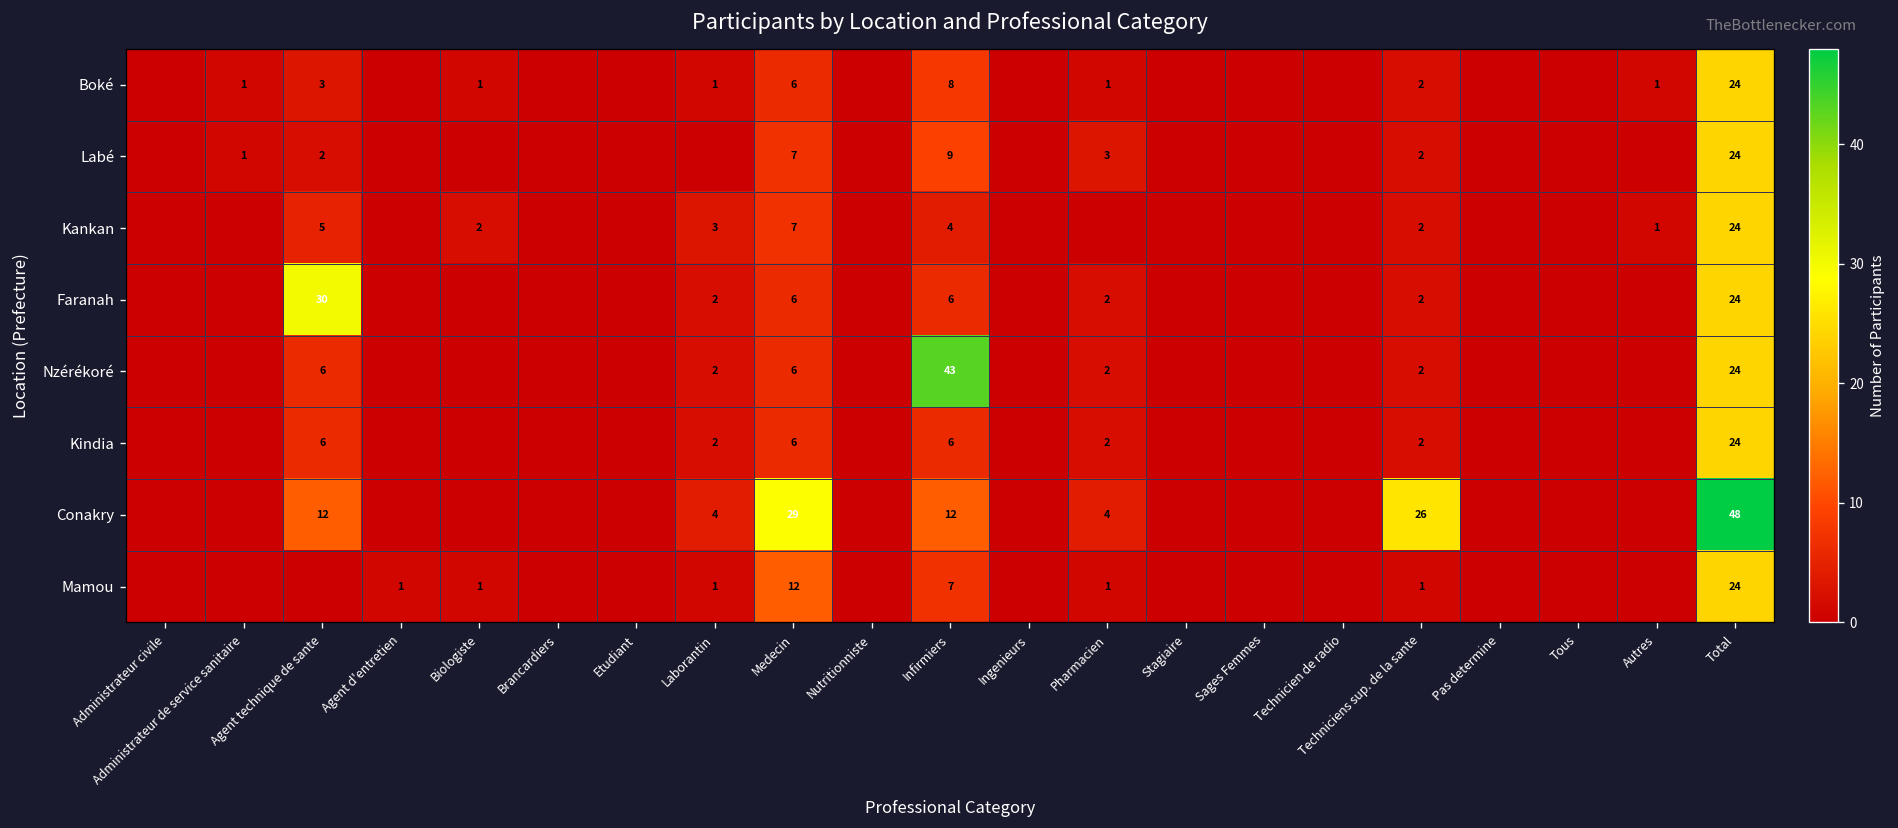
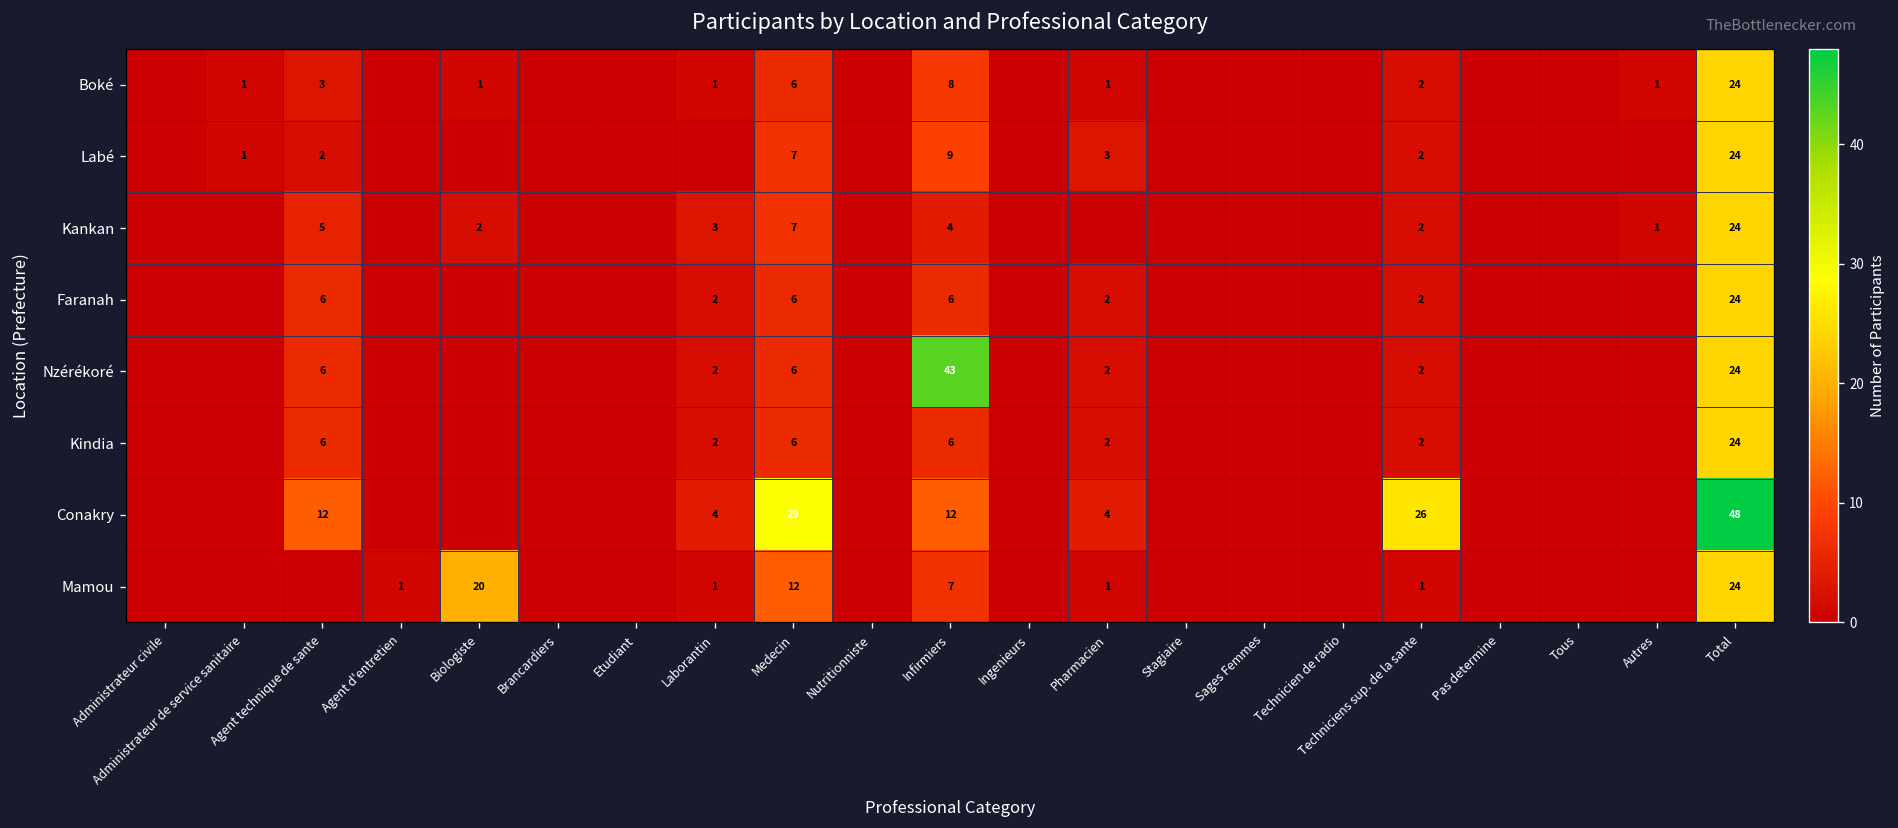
  {
    "Boké": {
      "Administrateur de service sanitaire": 1,
      "Agent technique de sante": 3,
      "Biologiste": 1,
      "Laborantin": 1,
      "Medecin": 6,
      "Infirmiers": 8,
      "Pharmacien": 1,
      "Techniciens sup. de la sante": 2,
      "Autres": 1,
      "Total": 24
    },
    "Labé": {
      "Administrateur de service sanitaire": 1,
      "Agent technique de sante": 2,
      "Medecin": 7,
      "Infirmiers": 9,
      "Pharmacien": 3,
      "Techniciens sup. de la sante": 2,
      "Total": 24
    },
    "Kankan": {
      "Agent technique de sante": 5,
      "Biologiste": 2,
      "Laborantin": 3,
      "Medecin": 7,
      "Infirmiers": 4,
      "Techniciens sup. de la sante": 2,
      "Autres": 1,
      "Total": 24
    },
    "Faranah": {
-     "Agent technique de sante": 30,
+     "Agent technique de sante": 6,
      "Laborantin": 2,
      "Medecin": 6,
      "Infirmiers": 6,
      "Pharmacien": 2,
      "Techniciens sup. de la sante": 2,
      "Total": 24
    },
    "Nzérékoré": {
      "Agent technique de sante": 6,
      "Laborantin": 2,
      "Medecin": 6,
      "Infirmiers": 43,
      "Pharmacien": 2,
      "Techniciens sup. de la sante": 2,
      "Total": 24
    },
    "Kindia": {
      "Agent technique de sante": 6,
      "Laborantin": 2,
      "Medecin": 6,
      "Infirmiers": 6,
      "Pharmacien": 2,
      "Techniciens sup. de la sante": 2,
      "Total": 24
    },
    "Conakry": {
      "Agent technique de sante": 12,
      "Laborantin": 4,
      "Medecin": 29,
      "Infirmiers": 12,
      "Pharmacien": 4,
      "Techniciens sup. de la sante": 26,
      "Total": 48
    },
    "Mamou": {
      "Agent d'entretien": 1,
-     "Biologiste": 1,
+     "Biologiste": 20,
      "Laborantin": 1,
      "Medecin": 12,
      "Infirmiers": 7,
      "Pharmacien": 1,
      "Techniciens sup. de la sante": 1,
      "Total": 24
    }
  }
